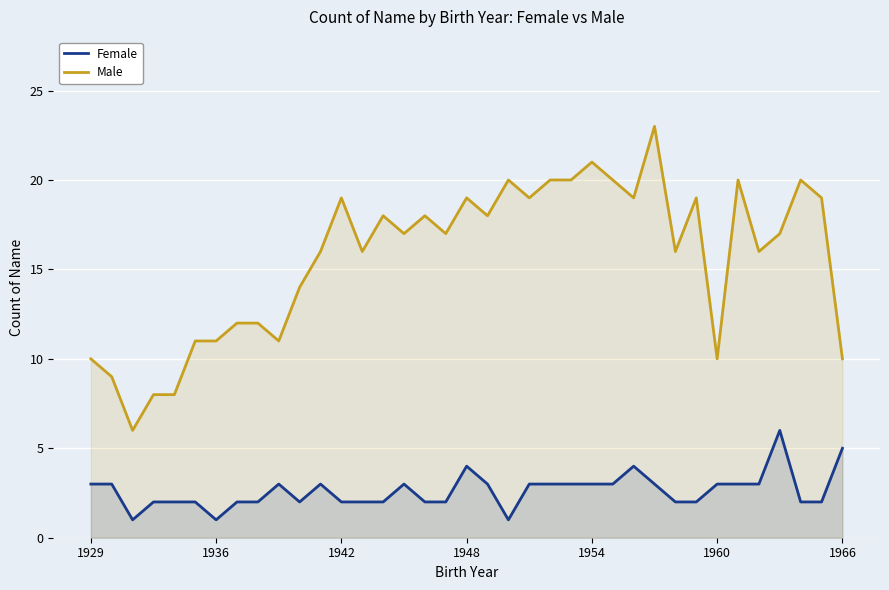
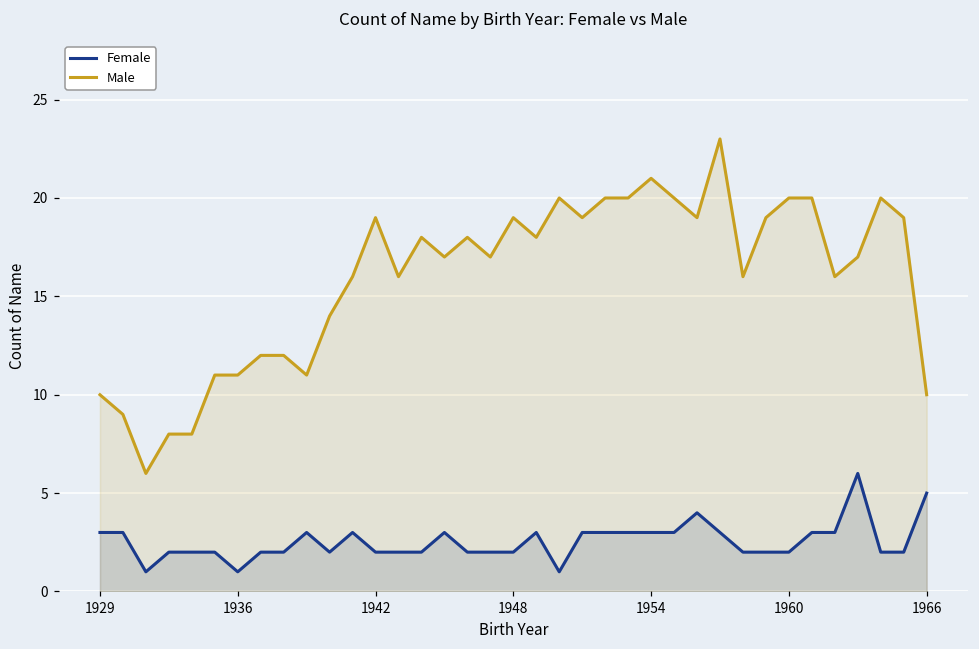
  {
    "Female": {
      "1929": 3,
      "1936": 1,
      "1942": 2,
-     "1948": 4,
+     "1948": 2,
      "1954": 3,
-     "1960": 3,
+     "1960": 2,
      "1966": 5
    },
    "Male": {
      "1929": 10,
      "1936": 11,
      "1942": 19,
      "1948": 19,
      "1954": 21,
-     "1960": 10,
+     "1960": 20,
      "1966": 10
    }
  }
